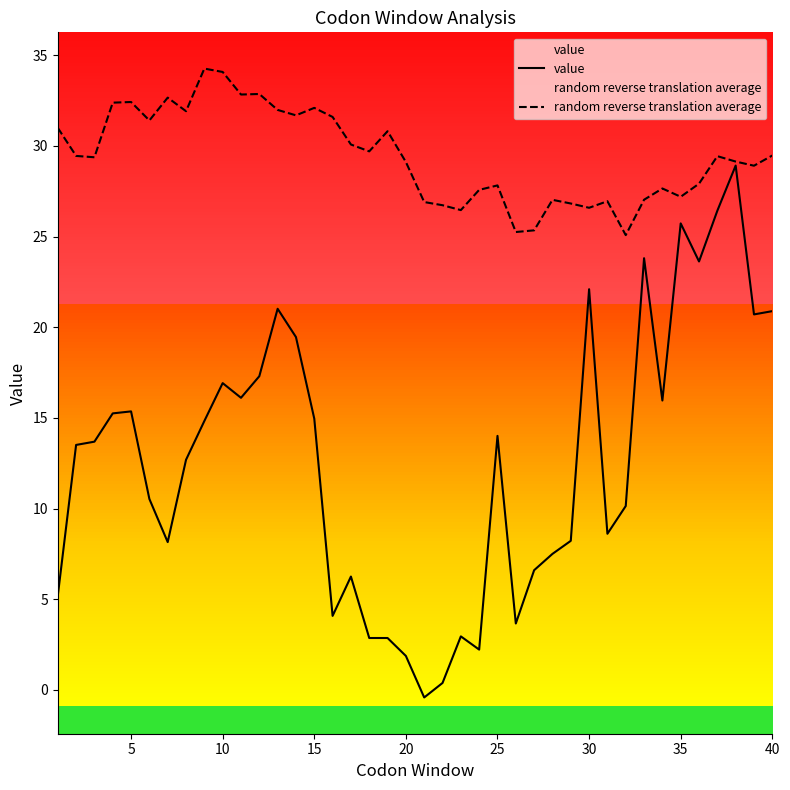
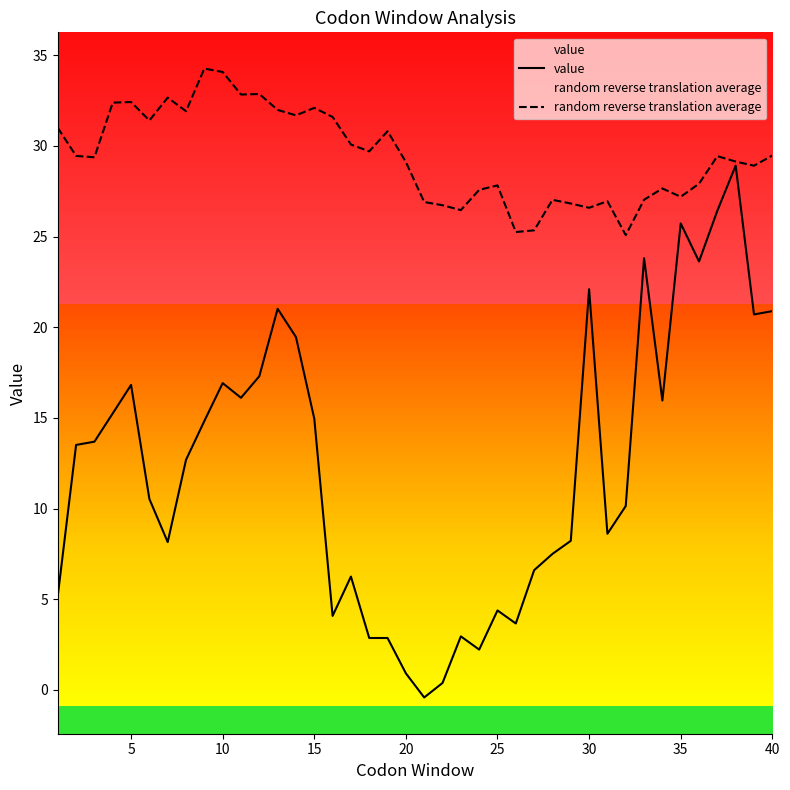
  {
    "value": {
-     "5": 15.4,
-     "20": 1.9,
-     "25": 14.0
+     "5": 16.8,
+     "20": 0.9,
+     "25": 4.4
    }
  }
